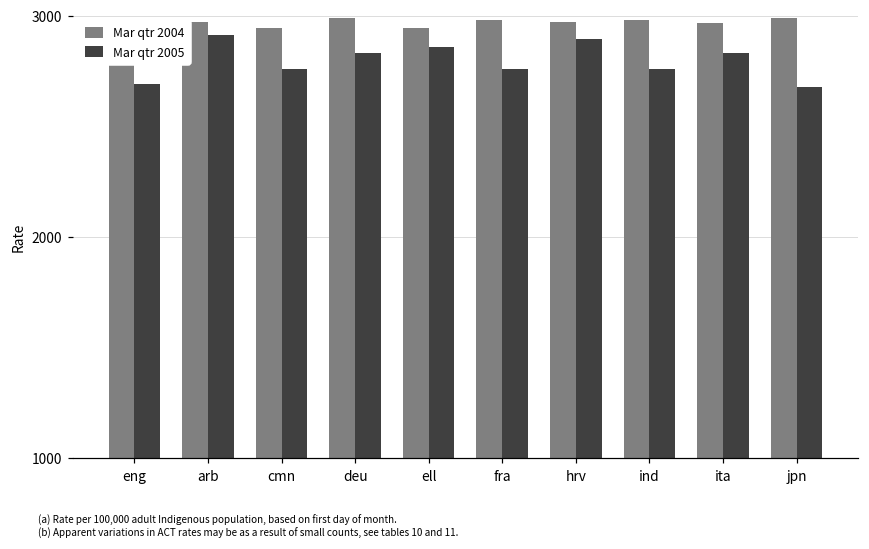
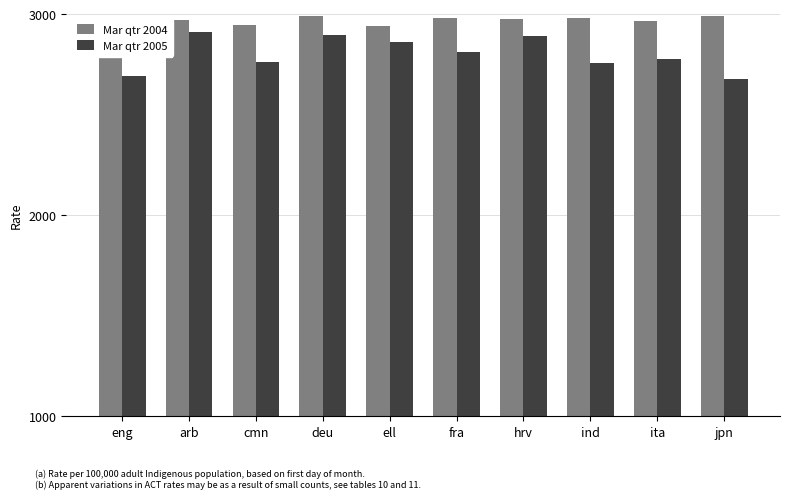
  {
    "Mar qtr 2004": {
      "arb": 2970,
      "cmn": 2950,
      "deu": 2990,
      "ell": 2940,
      "fra": 2980,
      "hrv": 2970,
      "ind": 2980,
      "ita": 2970,
      "jpn": 2990
    },
    "Mar qtr 2005": {
      "eng": 2690,
      "arb": 2910,
      "cmn": 2760,
-     "deu": 2830,
+     "deu": 2900,
      "ell": 2860,
-     "fra": 2760,
+     "fra": 2810,
      "hrv": 2890,
      "ind": 2760,
-     "ita": 2830,
+     "ita": 2780,
      "jpn": 2680
    }
  }
